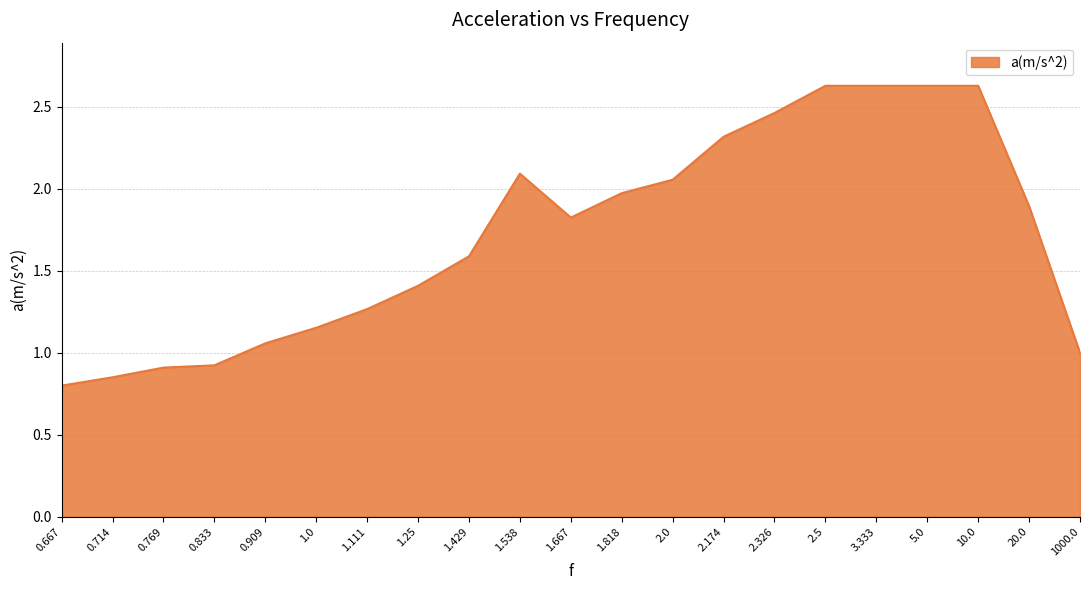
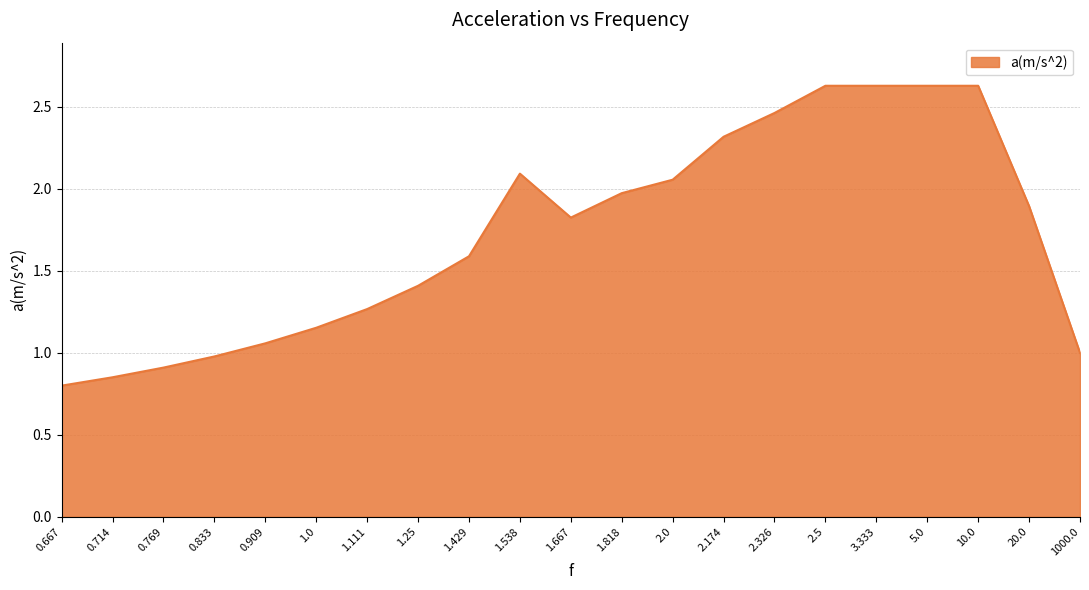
  {
    "0.667": 0.80,
    "0.714": 0.85,
    "0.769": 0.91,
-   "0.833": 0.92,
+   "0.833": 0.98,
    "0.909": 1.06,
    "1.0": 1.15,
    "1.111": 1.27,
    "1.25": 1.41,
    "1.429": 1.59,
    "1.538": 2.09,
    "1.667": 1.83,
    "1.818": 1.97,
    "2.0": 2.06,
    "2.174": 2.32,
    "2.326": 2.46,
    "2.5": 2.63,
    "3.333": 2.63,
    "5.0": 2.63,
    "10.0": 2.63,
    "20.0": 1.90,
    "1000.0": 1.00
  }
